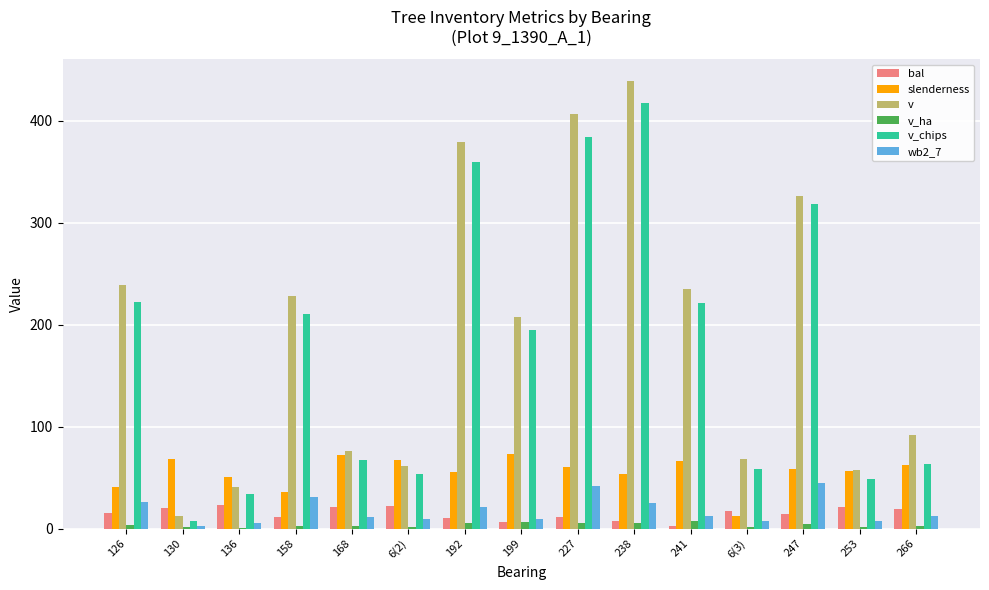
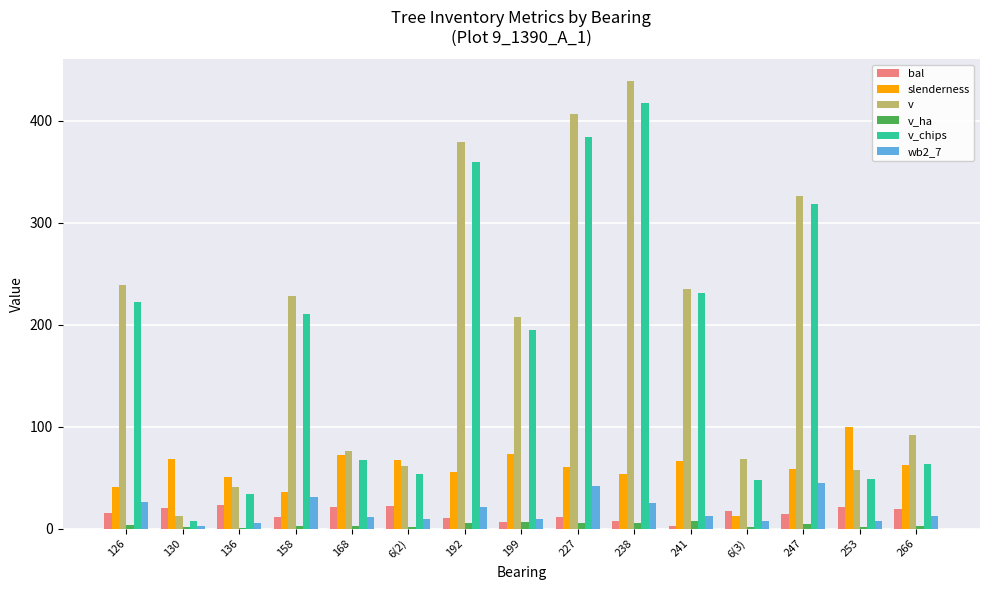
  {
    "bal": {
      "126": 15,
      "130": 21,
      "136": 23,
      "158": 12,
      "168": 21,
      "6(2)": 23,
      "192": 10,
      "199": 7,
      "227": 11,
      "238": 8,
      "6(3)": 17,
      "247": 14,
      "253": 22,
      "266": 19
    },
    "slenderness": {
      "126": 41,
      "130": 68,
      "136": 51,
      "158": 36,
      "168": 72,
      "6(2)": 68,
      "192": 56,
      "199": 74,
      "227": 60,
      "238": 54,
      "241": 66,
      "6(3)": 13,
      "247": 59,
-     "253": 57,
+     "253": 100,
      "266": 63
    },
    "v": {
      "126": 238,
      "130": 13,
      "136": 41,
      "158": 228,
      "168": 76,
      "6(2)": 62,
      "192": 379,
      "199": 208,
      "227": 407,
      "238": 439,
      "241": 235,
      "6(3)": 68,
      "247": 326,
      "253": 58,
      "266": 92
    },
    "v_ha": {
      "126": 3,
      "158": 3,
      "192": 5,
      "199": 7,
      "227": 6,
      "238": 6,
      "241": 7,
      "247": 5,
      "266": 3
    },
    "v_chips": {
      "126": 222,
      "130": 8,
      "136": 34,
      "158": 211,
      "168": 67,
      "6(2)": 54,
      "192": 360,
      "199": 195,
      "227": 384,
      "238": 417,
-     "241": 221,
-     "6(3)": 59,
+     "241": 231,
+     "6(3)": 48,
      "247": 318,
      "253": 49,
      "266": 63
    },
    "wb2_7": {
      "126": 26,
      "130": 3,
      "136": 5,
      "158": 31,
      "168": 12,
      "6(2)": 10,
      "192": 21,
      "199": 10,
      "227": 42,
      "238": 25,
      "241": 12,
      "6(3)": 7,
      "247": 45,
      "253": 8,
      "266": 13
    }
  }
